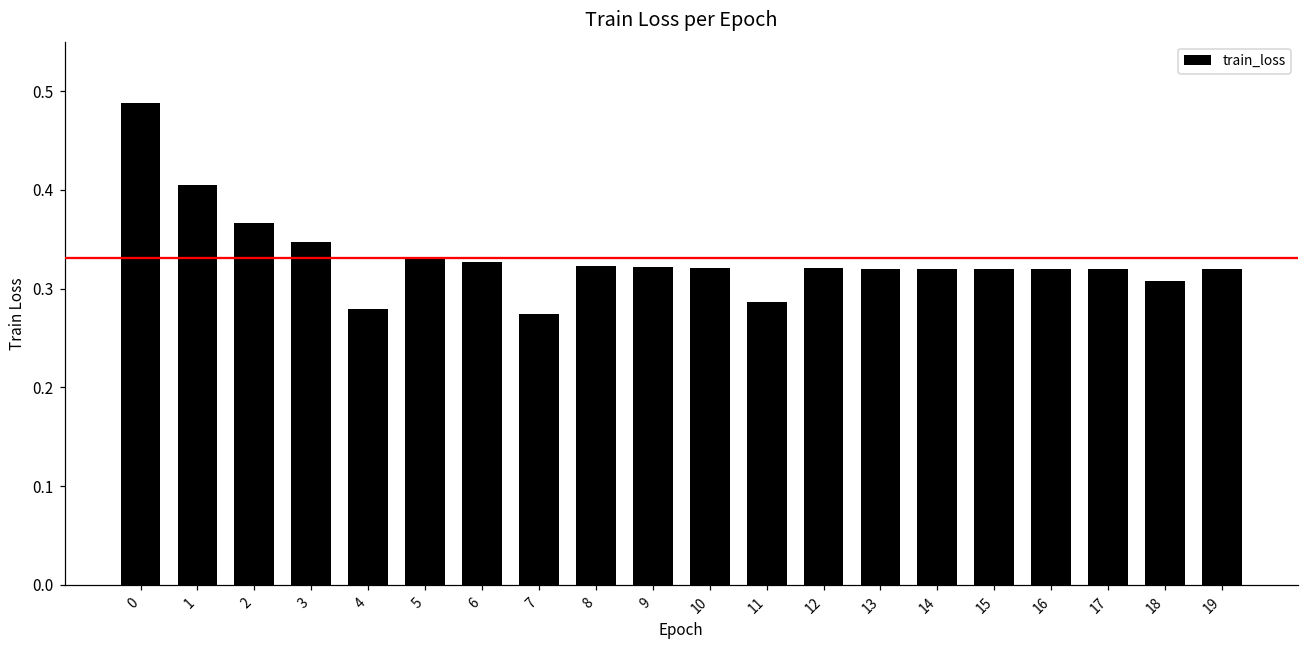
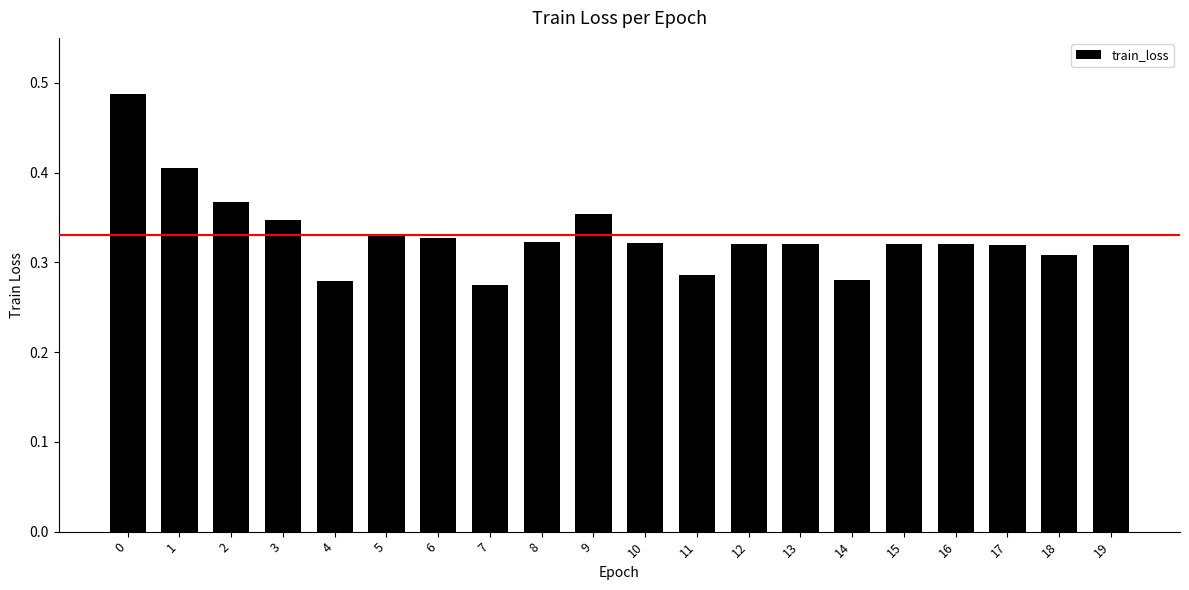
  {
    "0": 0.49,
    "1": 0.40,
    "2": 0.37,
    "3": 0.35,
    "4": 0.28,
    "5": 0.33,
    "6": 0.33,
    "7": 0.27,
    "8": 0.32,
-   "9": 0.32,
+   "9": 0.35,
    "10": 0.32,
    "11": 0.29,
    "12": 0.32,
    "13": 0.32,
-   "14": 0.32,
+   "14": 0.28,
    "15": 0.32,
    "16": 0.32,
    "17": 0.32,
    "18": 0.31,
    "19": 0.32
  }
